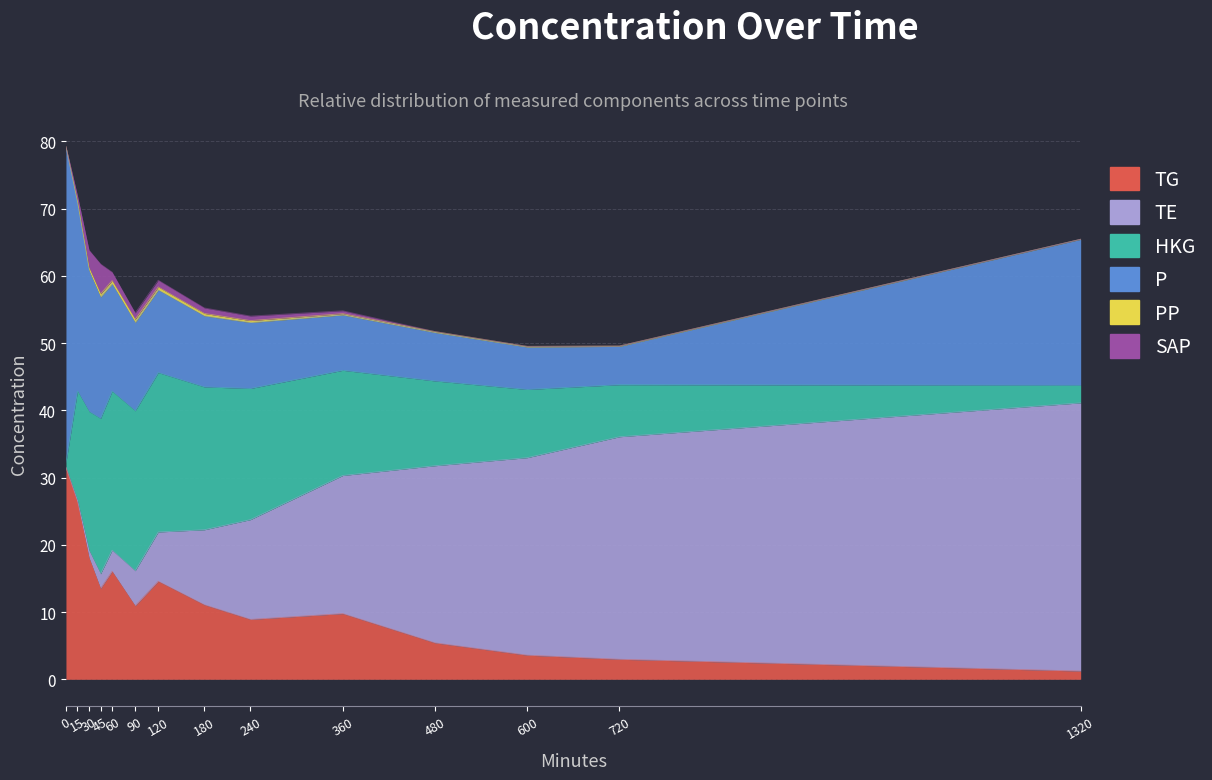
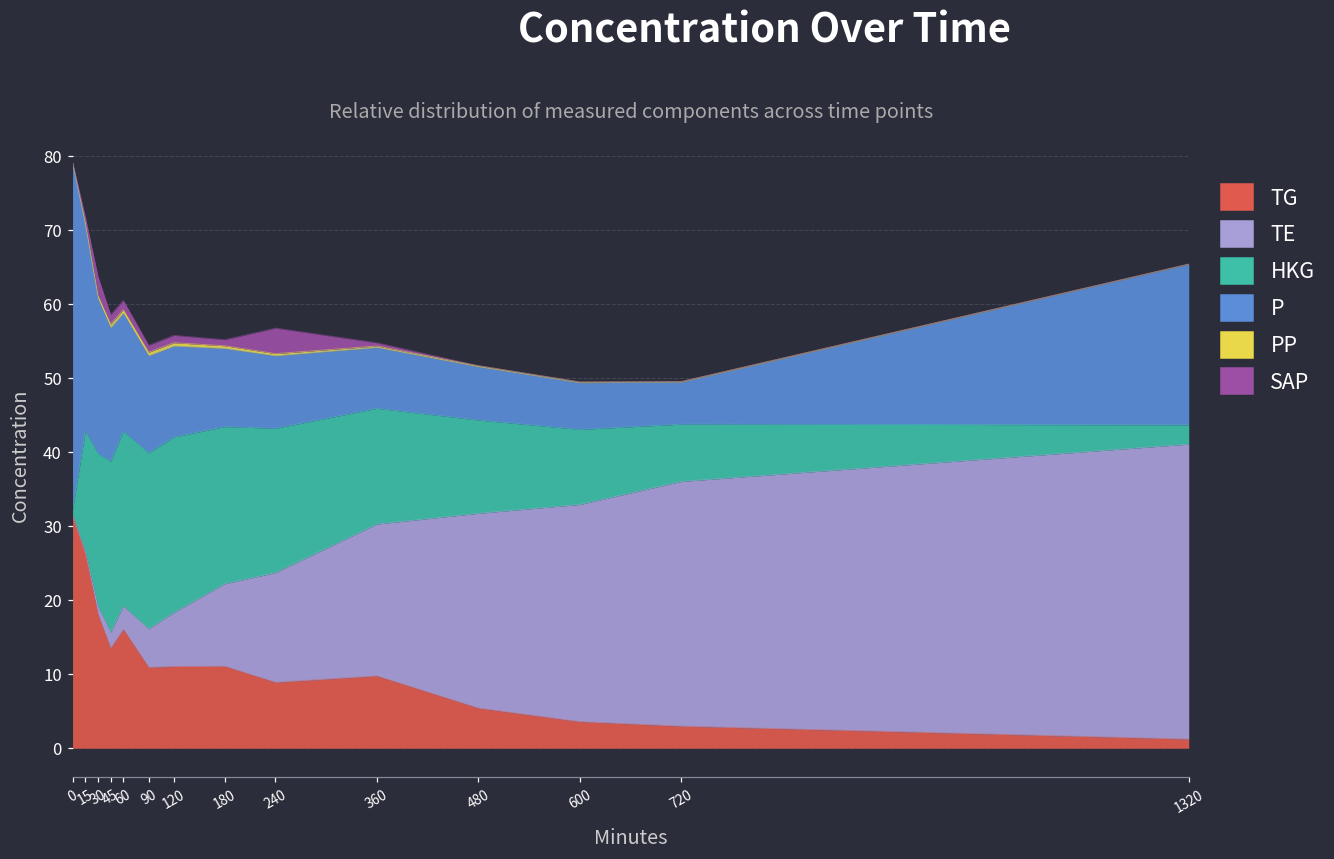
  {
    "TG": {
      "30": 18,
      "45": 14,
      "60": 16,
      "90": 11,
-     "120": 15,
+     "120": 11,
      "180": 11,
      "240": 9,
      "360": 10,
      "480": 5,
      "600": 4,
      "720": 3,
      "1320": 1
    },
    "TE": {
      "30": 1,
      "45": 2,
      "60": 3,
      "90": 5,
      "120": 7,
      "180": 11,
      "240": 15,
      "360": 21,
      "480": 26,
      "600": 29,
      "720": 33,
      "1320": 40
    },
    "HKG": {
      "0": 1,
      "15": 16,
      "30": 21,
      "45": 23,
      "60": 24,
      "90": 24,
      "120": 24,
      "180": 21,
      "240": 20,
      "360": 16,
      "480": 13,
      "600": 10,
      "720": 8,
      "1320": 3
    },
    "P": {
      "30": 21,
      "45": 18,
      "60": 16,
      "90": 13,
      "120": 12
    },
    "PP": {
      "30": 0,
      "45": 0,
      "60": 0,
      "90": 0,
      "120": 0
    },
    "SAP": {
      "15": 1,
      "30": 3,
-     "45": 4,
+     "45": 1,
      "60": 1,
      "90": 1,
      "120": 1,
      "180": 1,
-     "240": 1,
+     "240": 3,
      "360": 0
    }
  }
